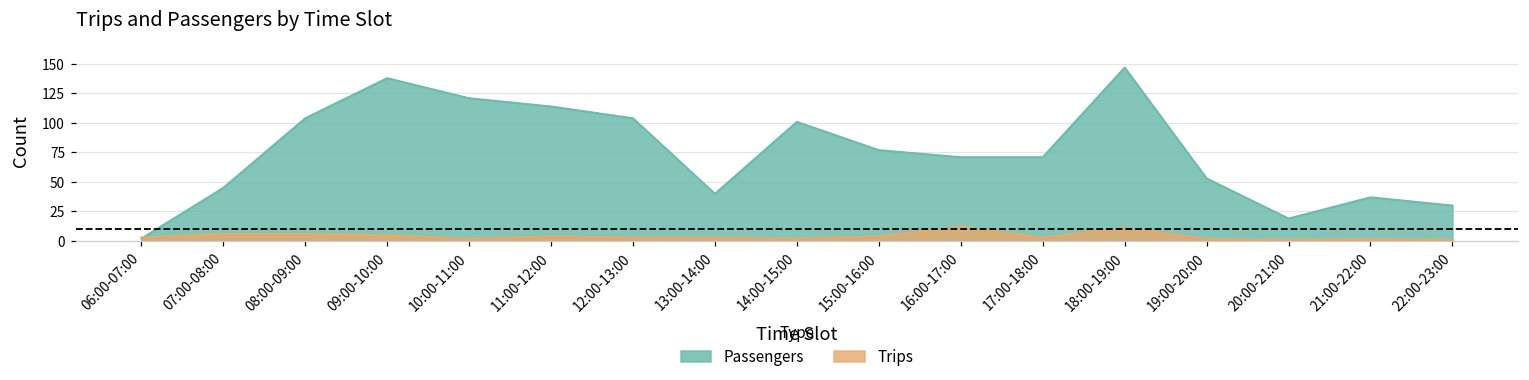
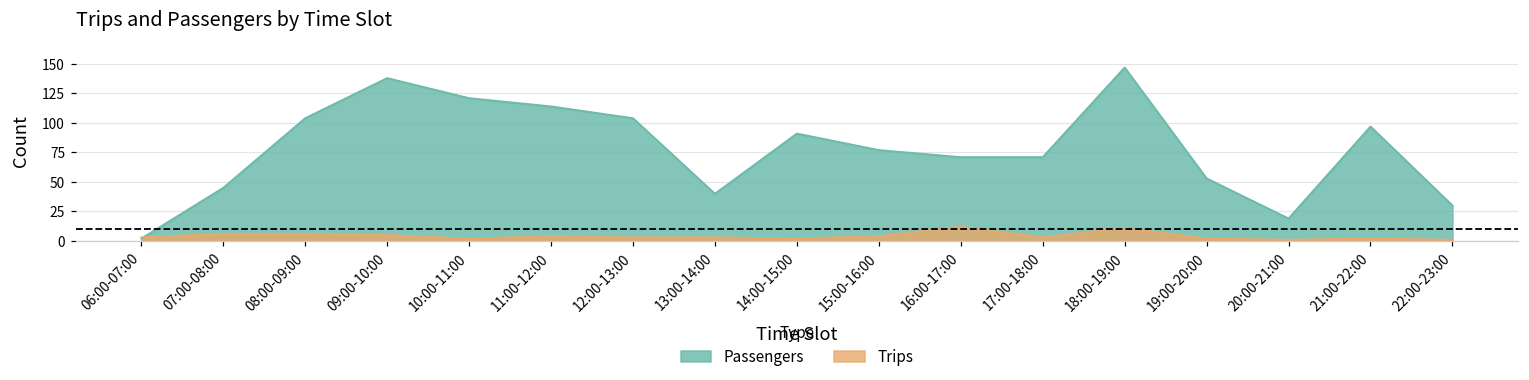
  {
    "Passengers": {
      "07:00-08:00": 45,
      "08:00-09:00": 104,
      "09:00-10:00": 138,
      "10:00-11:00": 121,
      "11:00-12:00": 114,
      "12:00-13:00": 104,
      "13:00-14:00": 40,
-     "14:00-15:00": 101,
+     "14:00-15:00": 91,
      "15:00-16:00": 77,
      "16:00-17:00": 71,
      "17:00-18:00": 71,
      "18:00-19:00": 147,
      "19:00-20:00": 53,
      "20:00-21:00": 19,
-     "21:00-22:00": 37,
+     "21:00-22:00": 97,
      "22:00-23:00": 30
    },
    "Trips": {
      "07:00-08:00": 6,
      "08:00-09:00": 6,
      "09:00-10:00": 5,
      "10:00-11:00": 2,
      "11:00-12:00": 4,
      "12:00-13:00": 3,
      "13:00-14:00": 3,
      "14:00-15:00": 2,
      "15:00-16:00": 4,
      "16:00-17:00": 12,
      "17:00-18:00": 3,
      "18:00-19:00": 11,
      "19:00-20:00": 2,
      "20:00-21:00": 1,
      "21:00-22:00": 2,
      "22:00-23:00": 1
    }
  }
